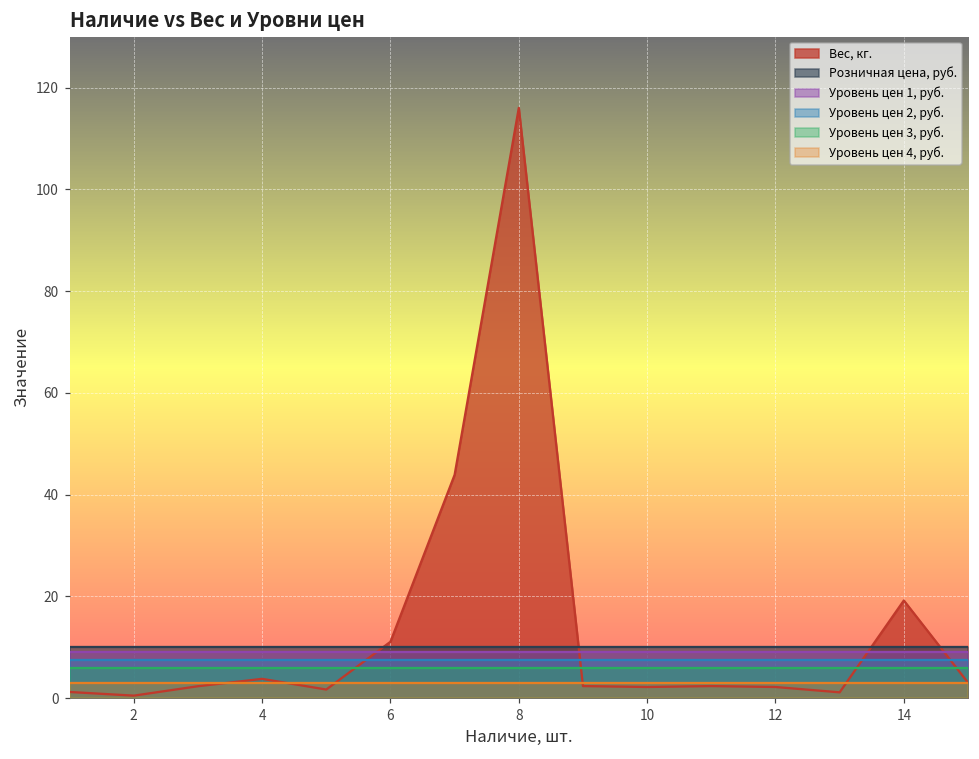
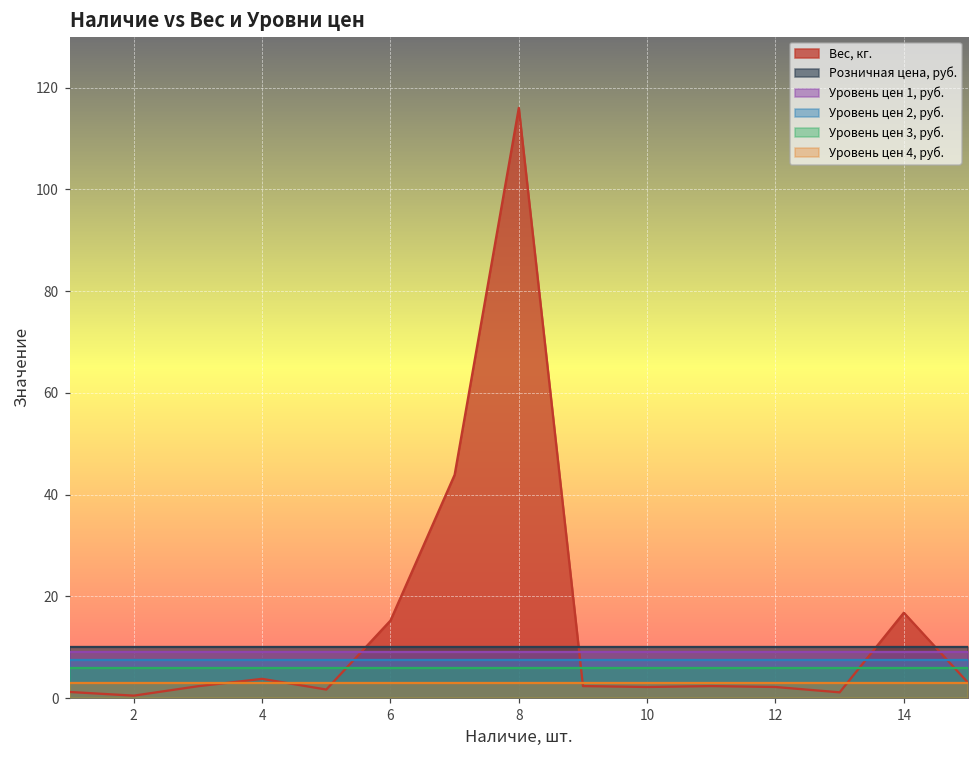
  {
    "Вес, кг.": {
      "2": 1,
      "4": 4,
-     "6": 11,
+     "6": 15,
      "8": 116,
      "10": 2,
      "12": 2,
-     "14": 19
+     "14": 17
    },
    "Уровень цен 1, руб.": {
      "2": 9,
      "4": 9,
      "6": 9,
      "8": 9,
      "10": 9,
      "12": 9,
      "14": 9
    },
    "Уровень цен 2, руб.": {
      "2": 8,
      "4": 8,
      "6": 8,
      "8": 8,
      "10": 8,
      "12": 8,
      "14": 8
    },
    "Уровень цен 4, руб.": {
      "2": 3,
      "4": 3,
      "6": 3,
      "8": 3,
      "10": 3,
      "12": 3,
      "14": 3
    }
  }
